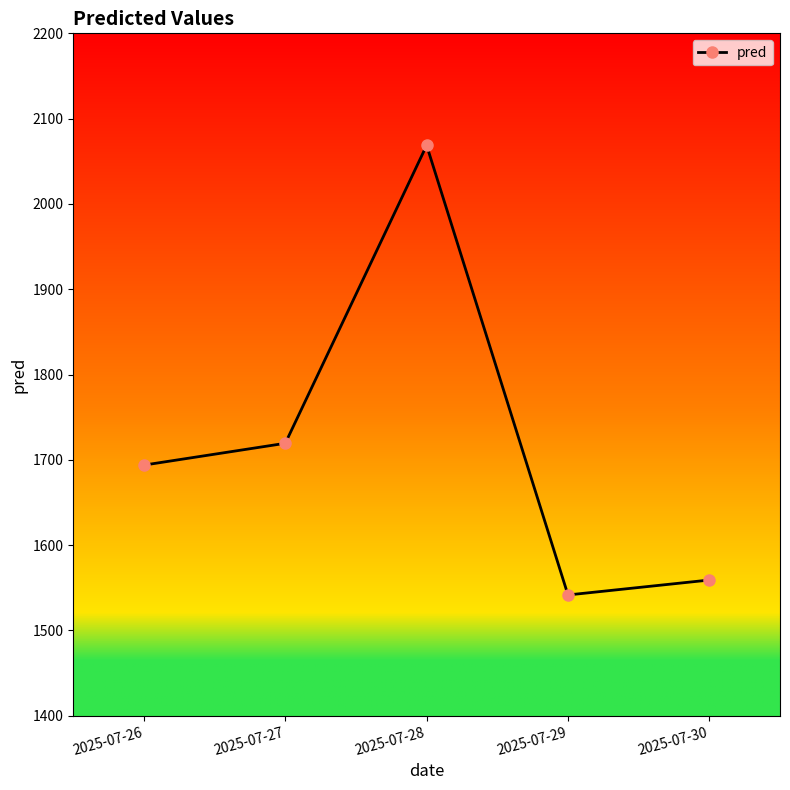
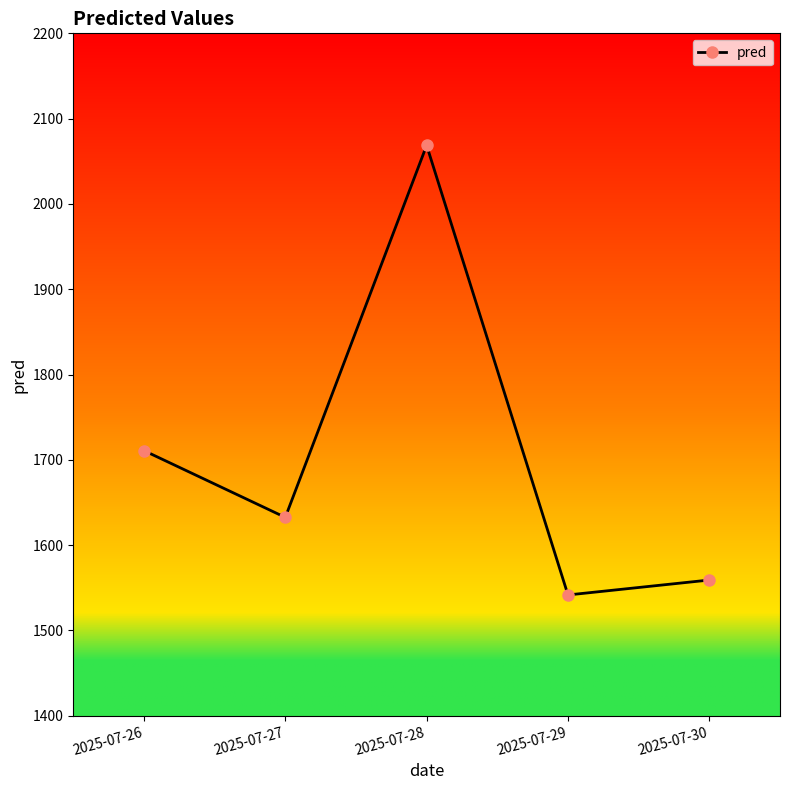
  {
-   "2025-07-26": 1690,
-   "2025-07-27": 1720,
+   "2025-07-26": 1710,
+   "2025-07-27": 1630,
    "2025-07-28": 2070,
    "2025-07-29": 1540,
    "2025-07-30": 1560
  }
